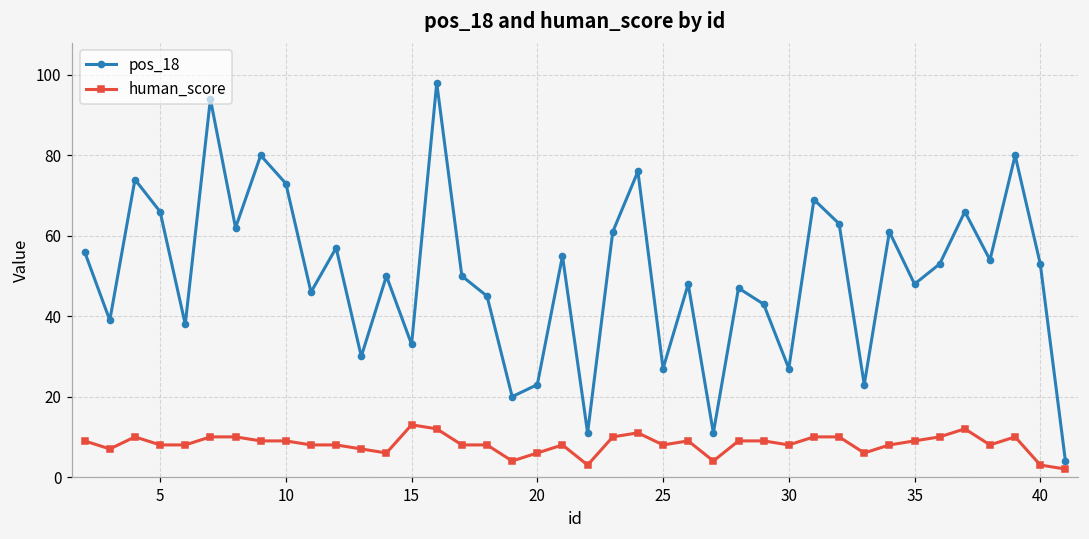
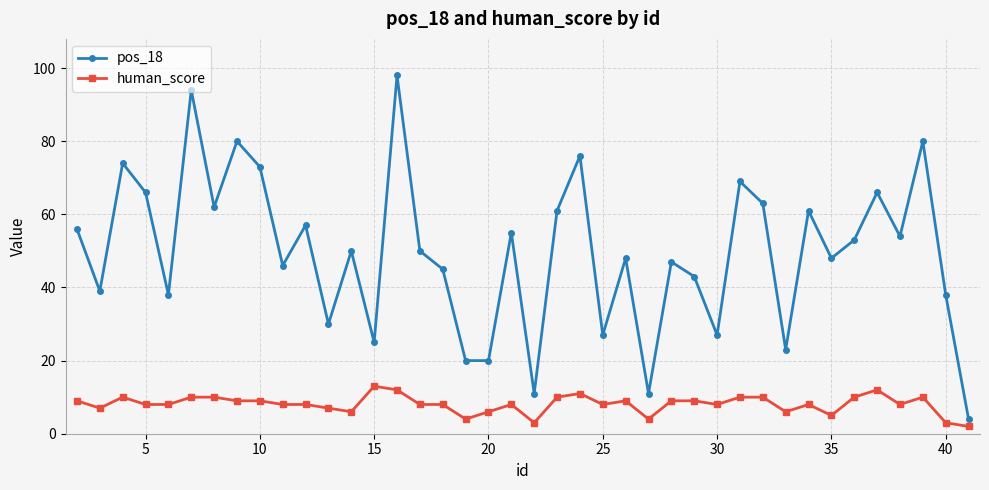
  {
    "pos_18": {
      "5": 66,
      "10": 73,
-     "15": 33,
-     "20": 23,
+     "15": 25,
+     "20": 20,
      "25": 27,
      "30": 27,
      "35": 48,
-     "40": 53
+     "40": 38
    },
    "human_score": {
      "5": 8,
      "10": 9,
      "15": 13,
      "20": 6,
      "25": 8,
      "30": 8,
-     "35": 9,
+     "35": 5,
      "40": 3
    }
  }
